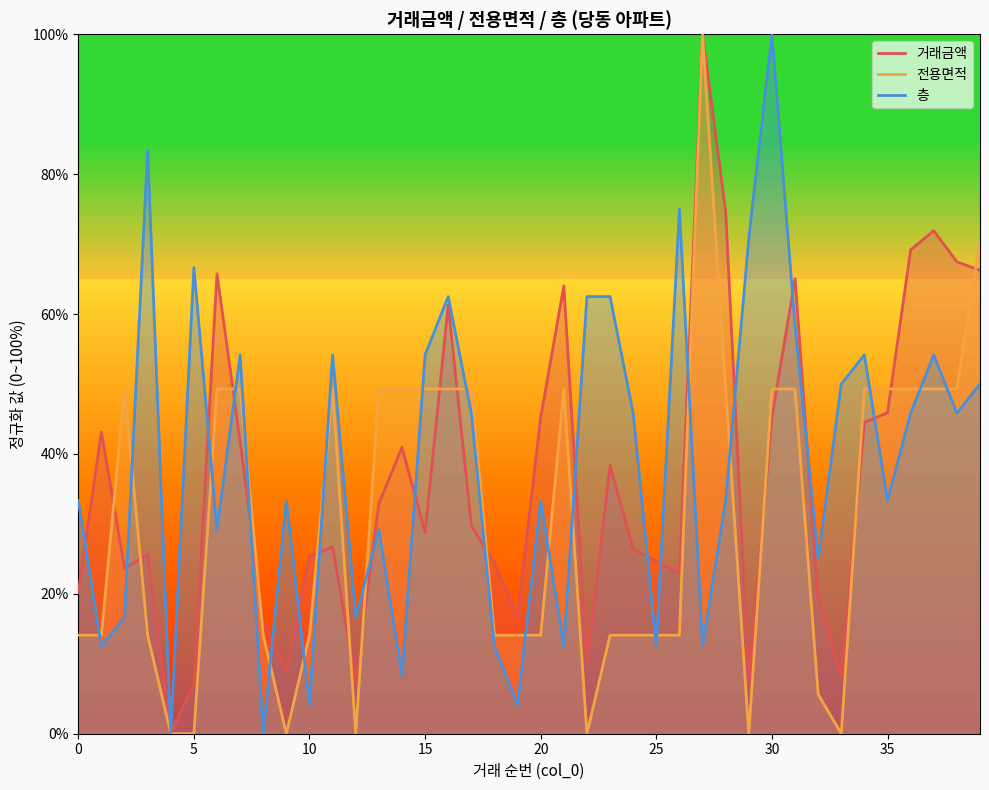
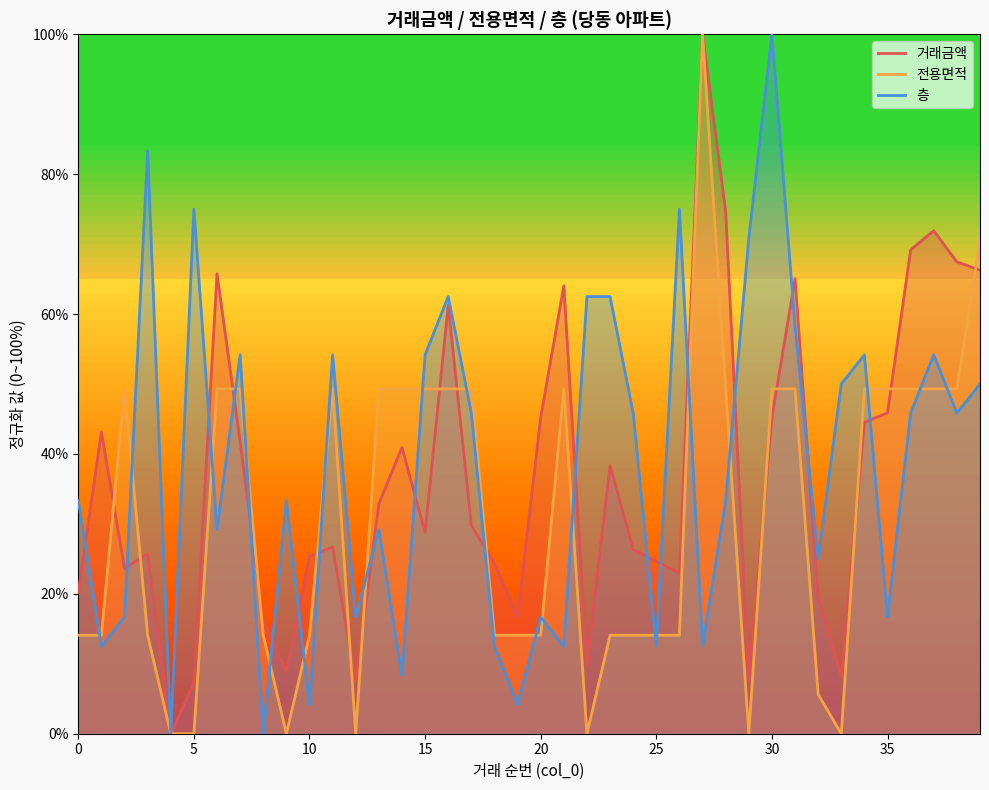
  {
    "층": {
      "0": "33%",
-     "5": "67%",
+     "5": "75%",
      "10": "4%",
      "15": "54%",
-     "20": "33%",
+     "20": "17%",
      "25": "13%",
      "30": "100%",
-     "35": "33%"
+     "35": "17%"
    }
  }
